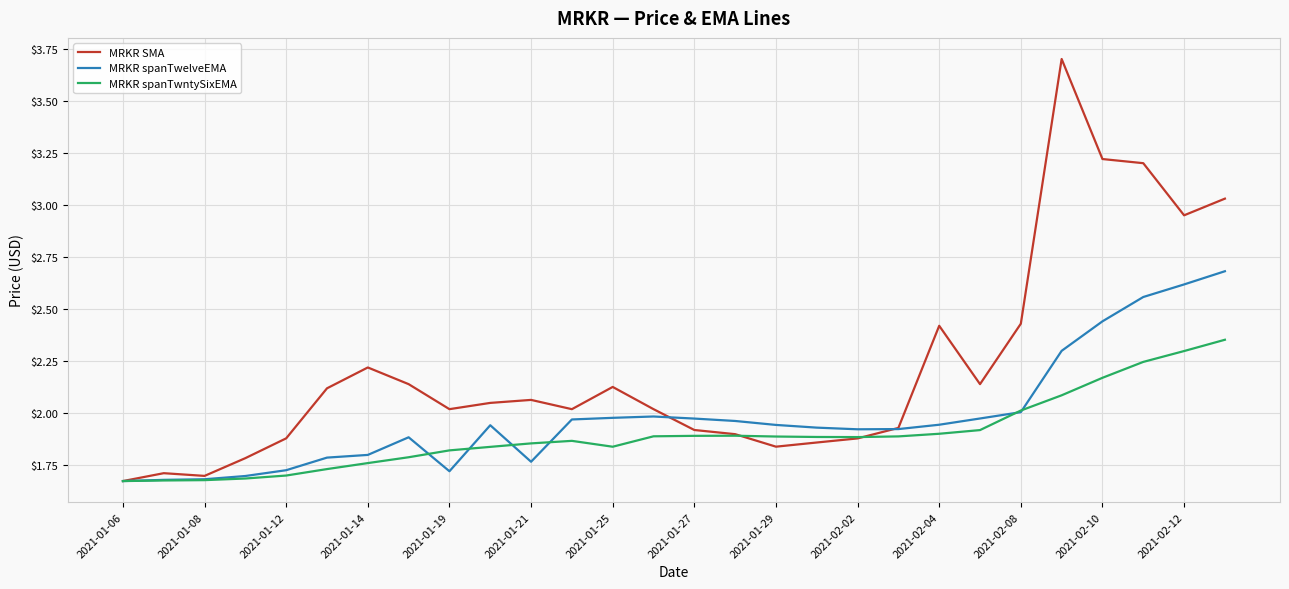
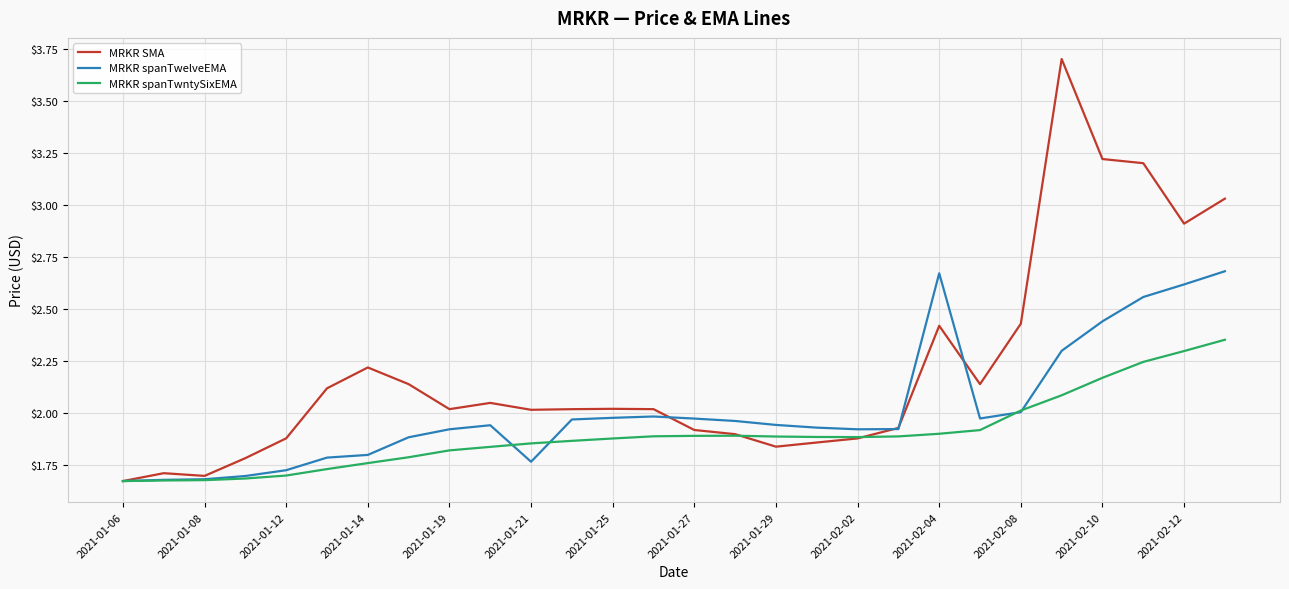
  {
    "MRKR SMA": {
      "2021-01-08": "$1.70",
      "2021-01-12": "$1.88",
      "2021-01-14": "$2.22",
      "2021-01-19": "$2.02",
-     "2021-01-21": "$2.06",
-     "2021-01-25": "$2.13",
+     "2021-01-21": "$2.02",
+     "2021-01-25": "$2.02",
      "2021-01-27": "$1.92",
      "2021-01-29": "$1.84",
      "2021-02-04": "$2.42",
      "2021-02-08": "$2.43",
      "2021-02-10": "$3.22",
-     "2021-02-12": "$2.95"
+     "2021-02-12": "$2.91"
    },
    "MRKR spanTwelveEMA": {
      "2021-01-12": "$1.73",
      "2021-01-14": "$1.80",
-     "2021-01-19": "$1.72",
+     "2021-01-19": "$1.92",
      "2021-01-21": "$1.77",
      "2021-01-25": "$1.98",
      "2021-01-27": "$1.97",
      "2021-01-29": "$1.94",
      "2021-02-02": "$1.92",
-     "2021-02-04": "$1.95",
+     "2021-02-04": "$2.67",
      "2021-02-10": "$2.44",
      "2021-02-12": "$2.62"
    },
    "MRKR spanTwntySixEMA": {
      "2021-01-12": "$1.70",
      "2021-01-14": "$1.76",
      "2021-01-19": "$1.82",
      "2021-01-21": "$1.86",
-     "2021-01-25": "$1.84",
+     "2021-01-25": "$1.88",
      "2021-01-27": "$1.89",
      "2021-01-29": "$1.89",
      "2021-02-04": "$1.90",
      "2021-02-10": "$2.17",
      "2021-02-12": "$2.30"
    }
  }
